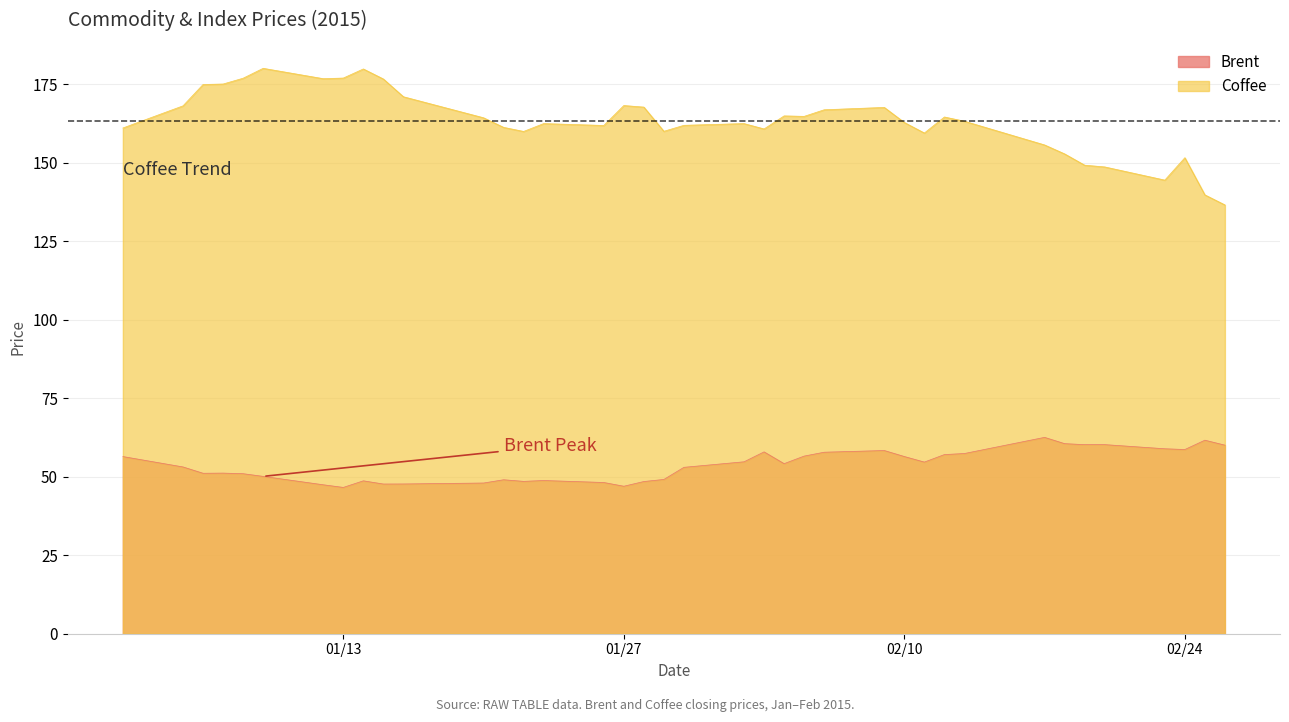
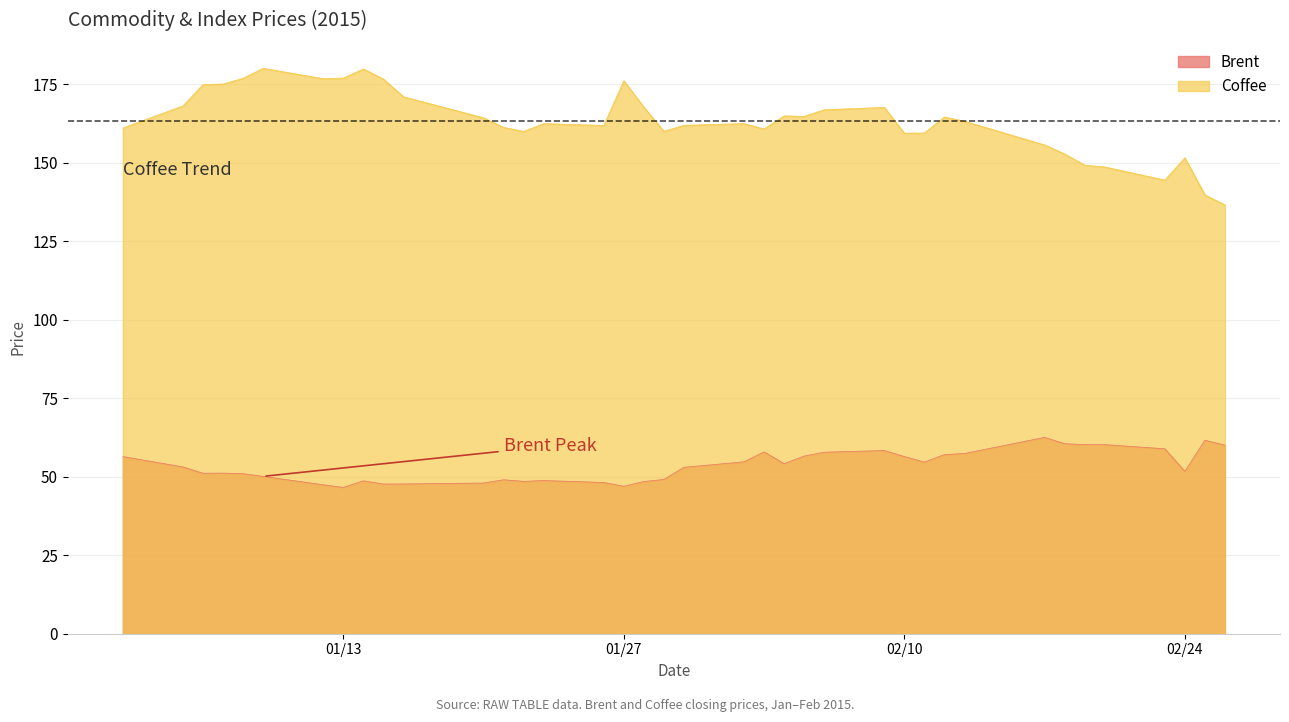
  {
    "Brent": {
      "01/13": 47,
      "01/27": 47,
      "02/10": 56,
-     "02/24": 59
+     "02/24": 52
    },
    "Coffee": {
      "01/13": 177,
-     "01/27": 168,
-     "02/10": 163,
+     "01/27": 176,
+     "02/10": 159,
      "02/24": 152
    }
  }
